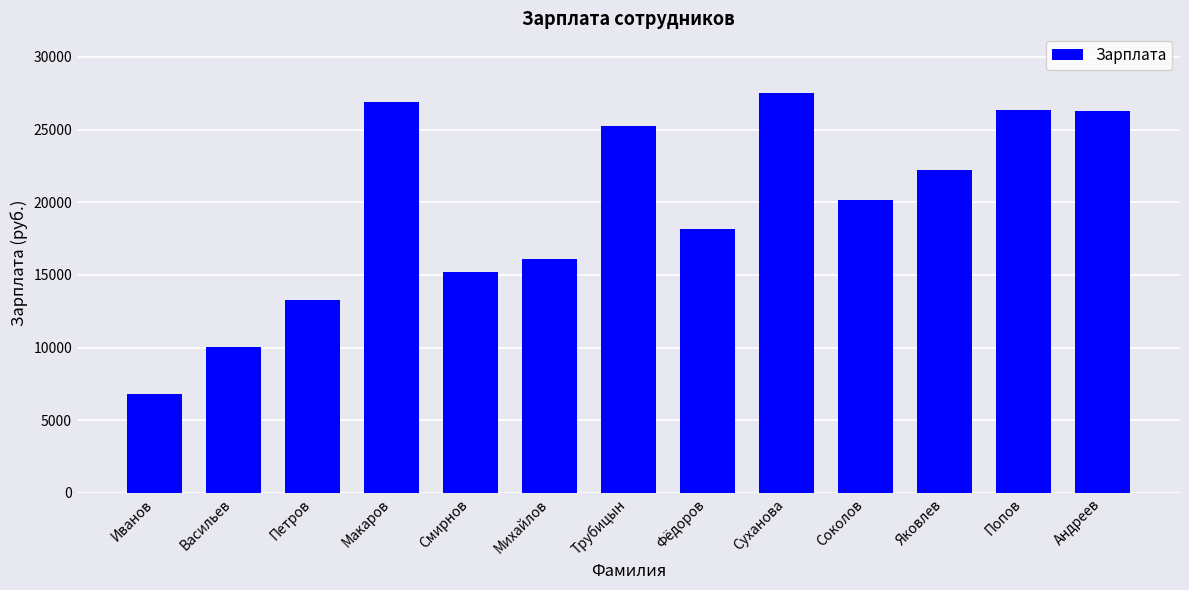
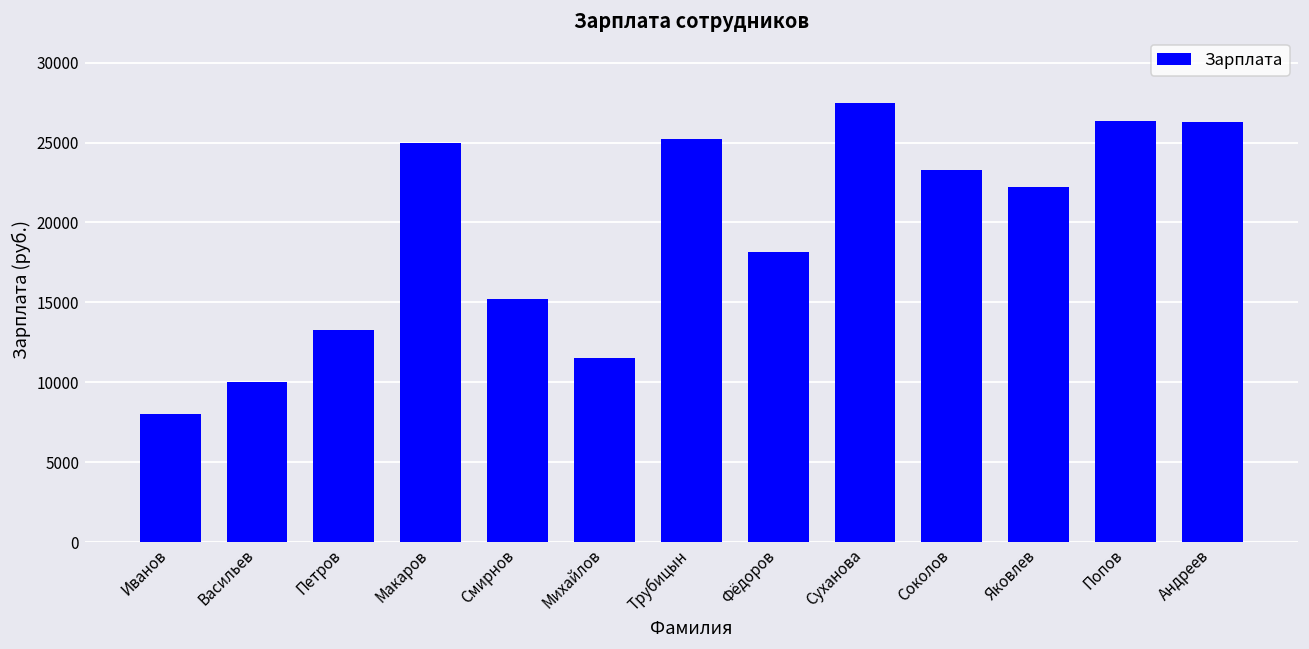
  {
-   "Иванов": 6800,
+   "Иванов": 8000,
    "Васильев": 10000,
    "Петров": 13200,
-   "Макаров": 26900,
+   "Макаров": 25000,
    "Смирнов": 15200,
-   "Михайлов": 16100,
+   "Михайлов": 11600,
    "Трубицын": 25200,
    "Фёдоров": 18200,
    "Суханова": 27500,
-   "Соколов": 20200,
+   "Соколов": 23300,
    "Яковлев": 22200,
    "Попов": 26400,
    "Андреев": 26300
  }
